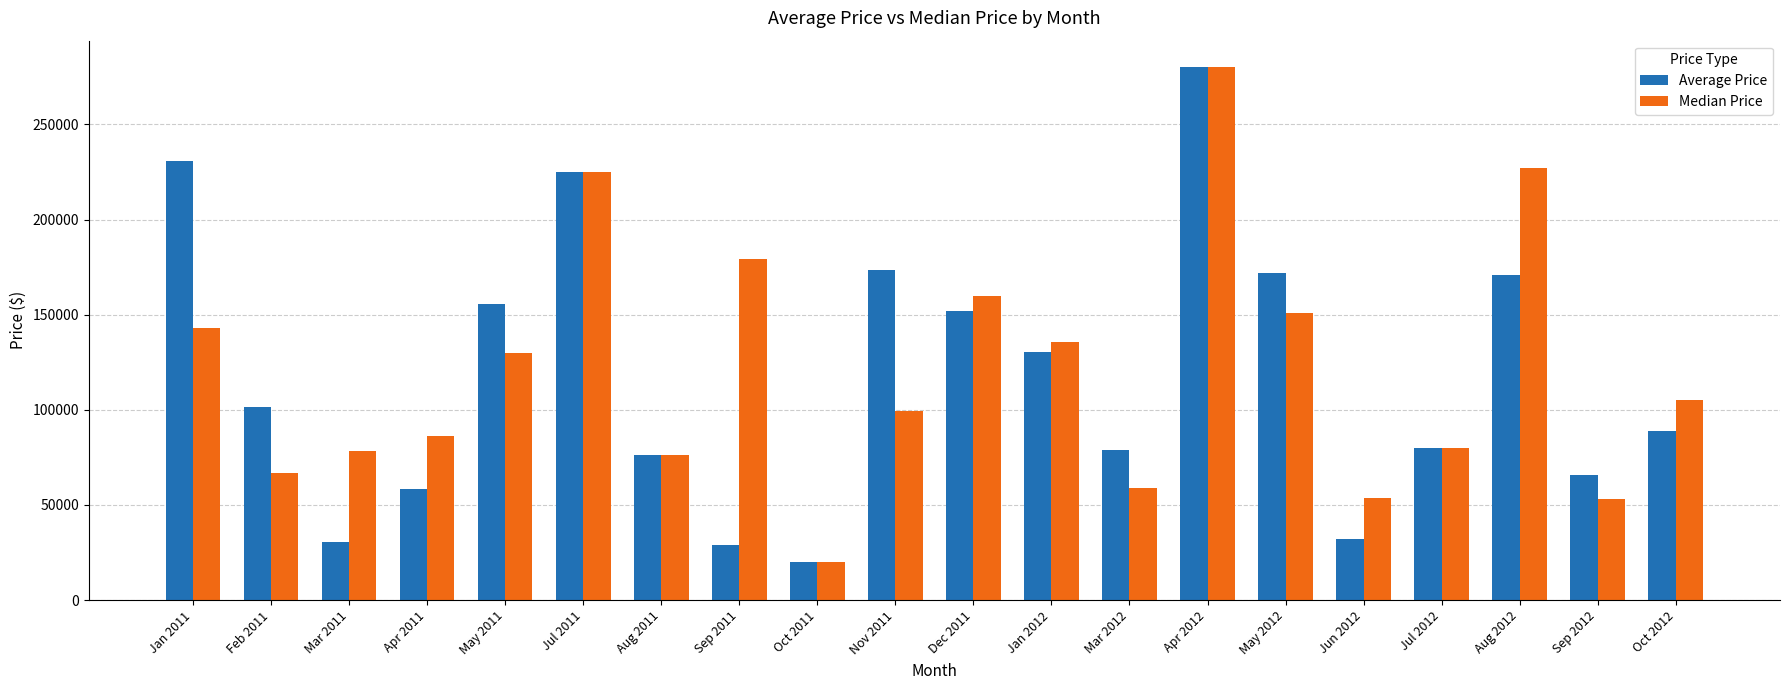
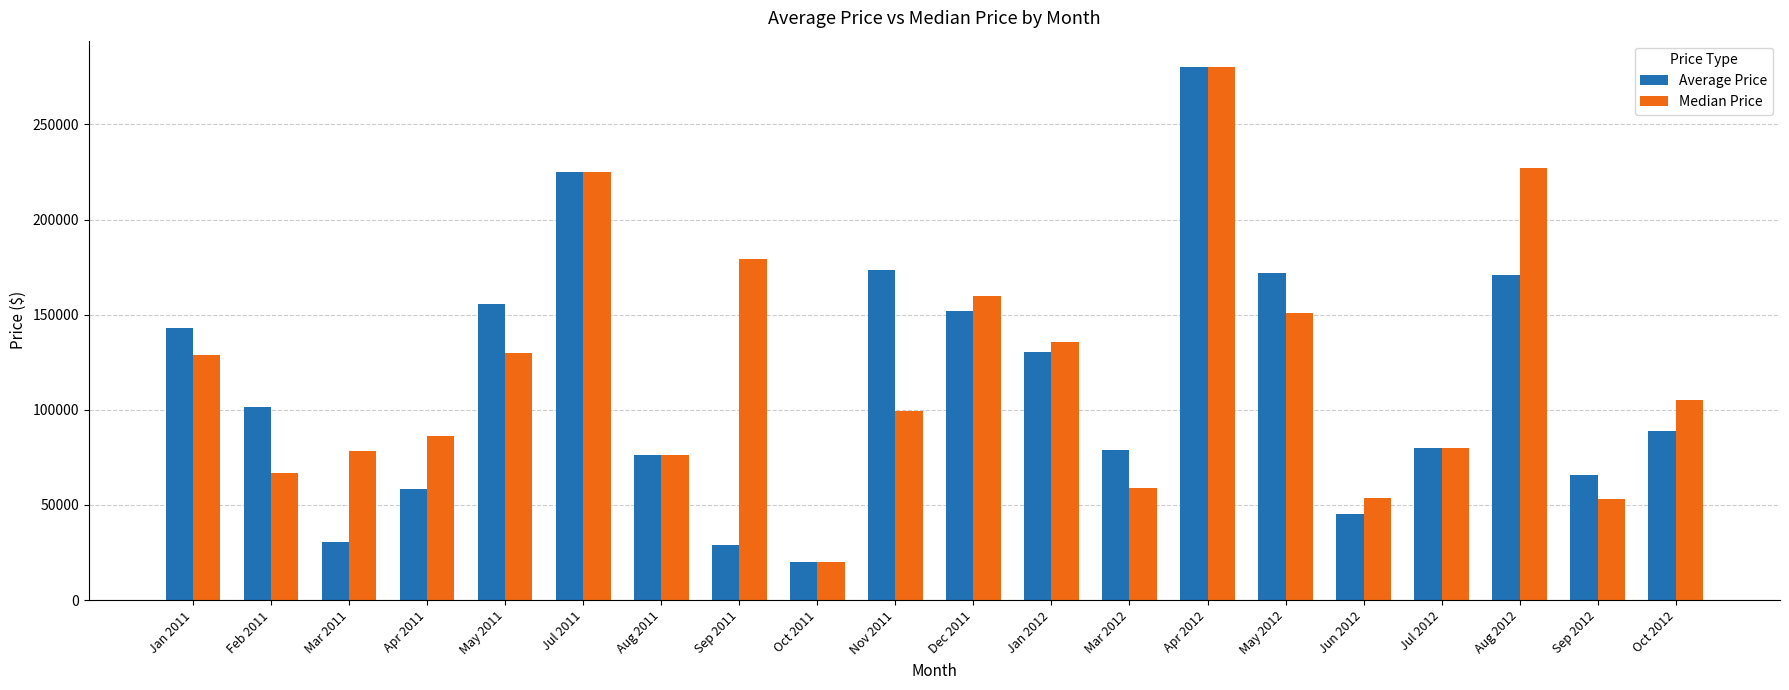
  {
    "Average Price": {
-     "Jan 2011": 231000,
+     "Jan 2011": 143000,
      "Feb 2011": 101000,
      "Mar 2011": 31000,
      "Apr 2011": 59000,
      "May 2011": 156000,
      "Jul 2011": 225000,
      "Aug 2011": 76000,
      "Sep 2011": 29000,
      "Oct 2011": 20000,
      "Nov 2011": 174000,
      "Dec 2011": 152000,
      "Jan 2012": 130000,
      "Mar 2012": 79000,
      "Apr 2012": 280000,
      "May 2012": 172000,
-     "Jun 2012": 32000,
+     "Jun 2012": 46000,
      "Jul 2012": 80000,
      "Aug 2012": 171000,
      "Sep 2012": 66000,
      "Oct 2012": 89000
    },
    "Median Price": {
-     "Jan 2011": 143000,
+     "Jan 2011": 129000,
      "Feb 2011": 67000,
      "Mar 2011": 78000,
      "Apr 2011": 86000,
      "May 2011": 130000,
      "Jul 2011": 225000,
      "Aug 2011": 76000,
      "Sep 2011": 179000,
      "Oct 2011": 20000,
      "Nov 2011": 100000,
      "Dec 2011": 160000,
      "Jan 2012": 136000,
      "Mar 2012": 59000,
      "Apr 2012": 280000,
      "May 2012": 151000,
      "Jun 2012": 54000,
      "Jul 2012": 80000,
      "Aug 2012": 227000,
      "Sep 2012": 53000,
      "Oct 2012": 105000
    }
  }
